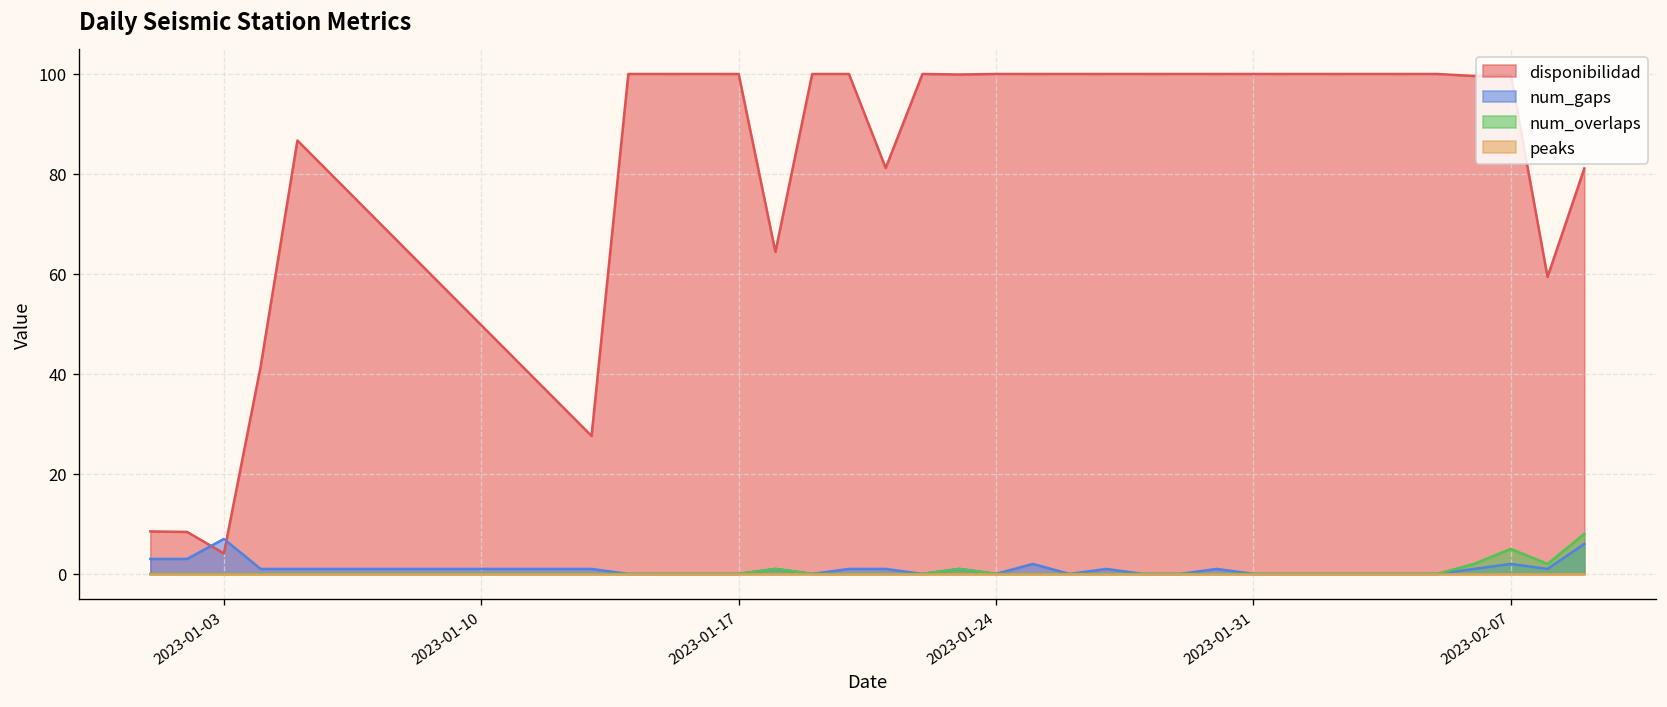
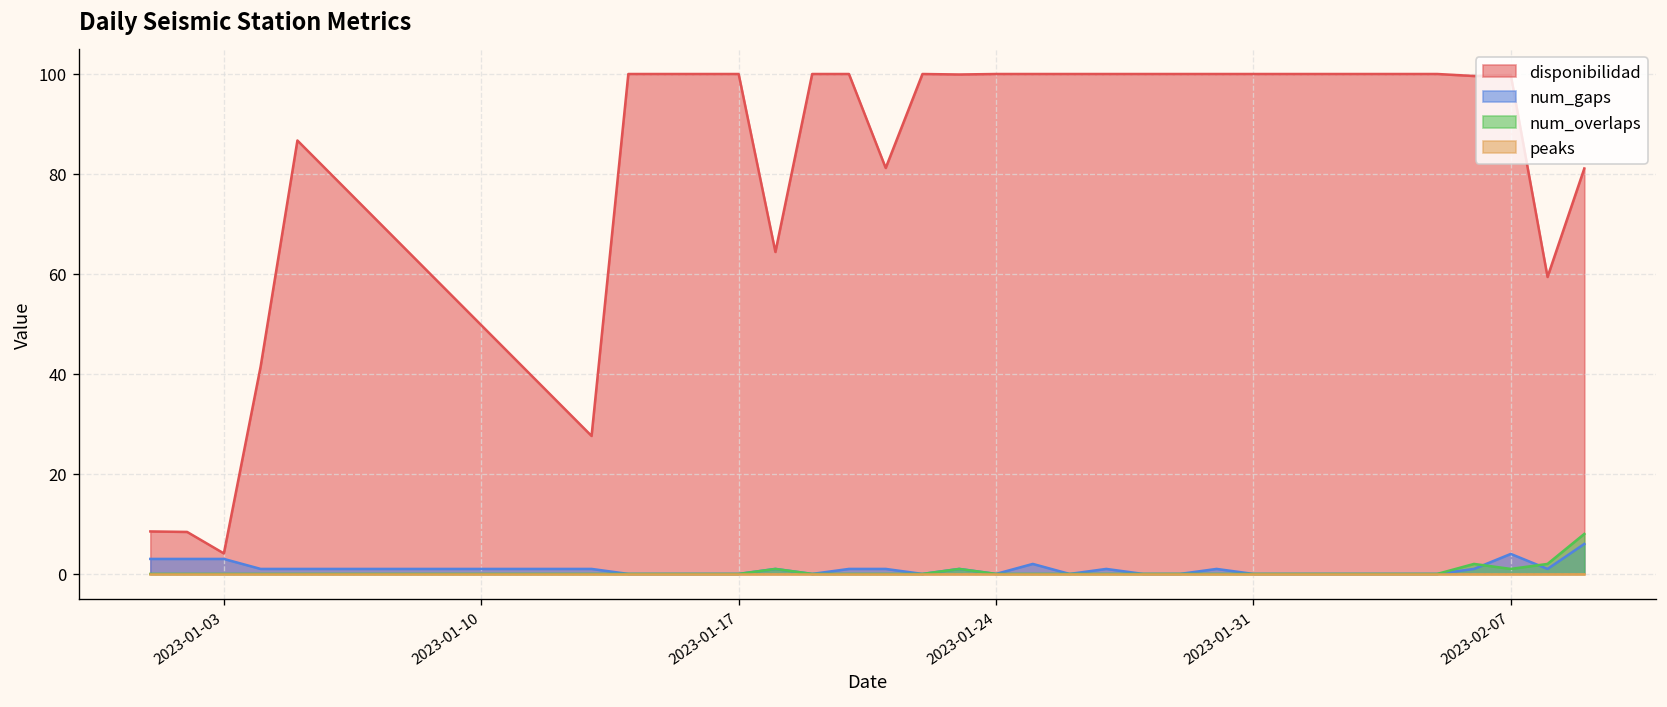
  {
    "disponibilidad": {
      "2023-01-03": 4,
      "2023-01-17": 100,
      "2023-01-24": 100,
      "2023-01-31": 100
    },
    "num_gaps": {
-     "2023-01-03": 7,
-     "2023-02-07": 2
+     "2023-01-03": 3,
+     "2023-02-07": 4
    },
    "num_overlaps": {
-     "2023-02-07": 5
+     "2023-02-07": 1
    },
    "peaks": {
      "2023-02-07": 0
    }
  }
